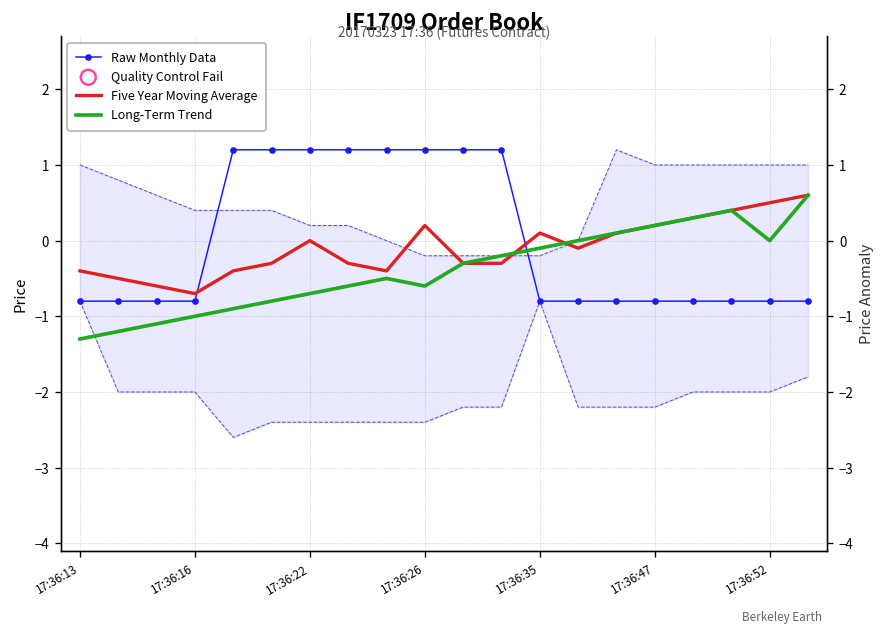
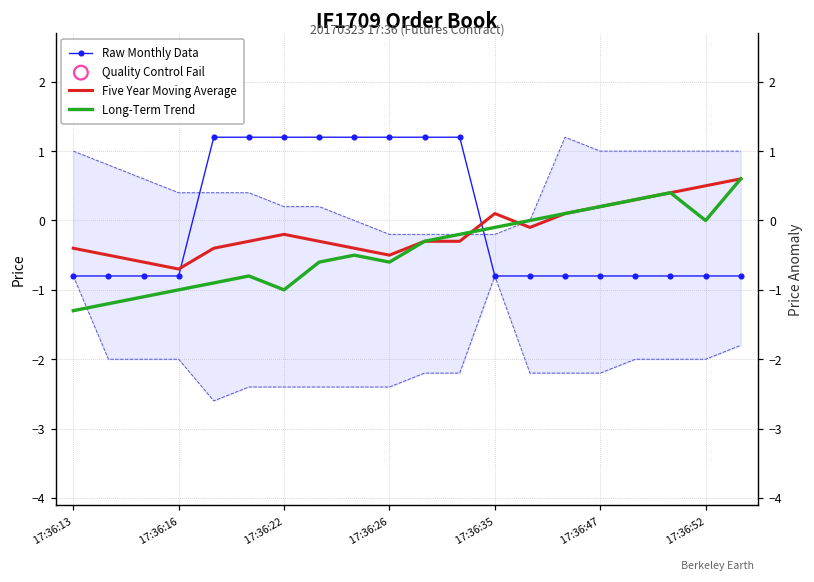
  {
    "Raw Monthly Data": {
      "17:36:16": -0.8,
      "17:36:22": 1.2,
      "17:36:26": 1.2,
      "17:36:47": -0.8,
      "17:36:52": -0.8
    },
    "Five Year Moving Average": {
      "17:36:16": -0.7,
-     "17:36:22": 0.0,
-     "17:36:26": 0.2,
+     "17:36:22": -0.2,
+     "17:36:26": -0.5,
      "17:36:35": 0.1,
      "17:36:52": 0.5
    },
    "Long-Term Trend": {
      "17:36:16": -1.0,
-     "17:36:22": -0.7,
+     "17:36:22": -1.0,
      "17:36:26": -0.6,
      "17:36:35": -0.1,
      "17:36:52": 0.0
    }
  }
